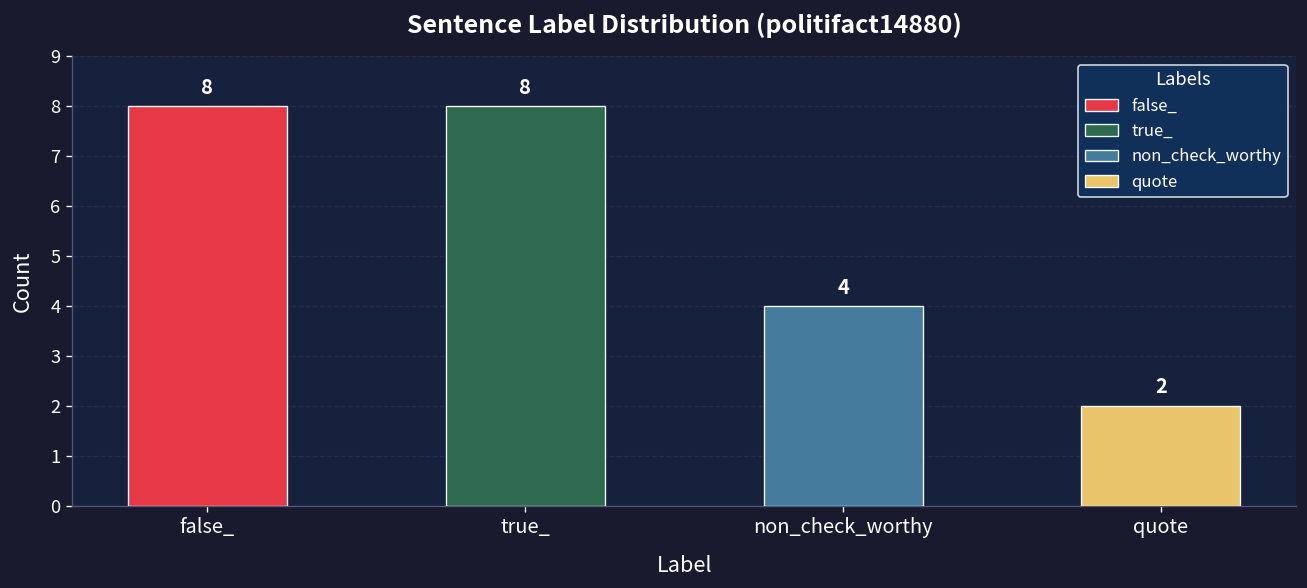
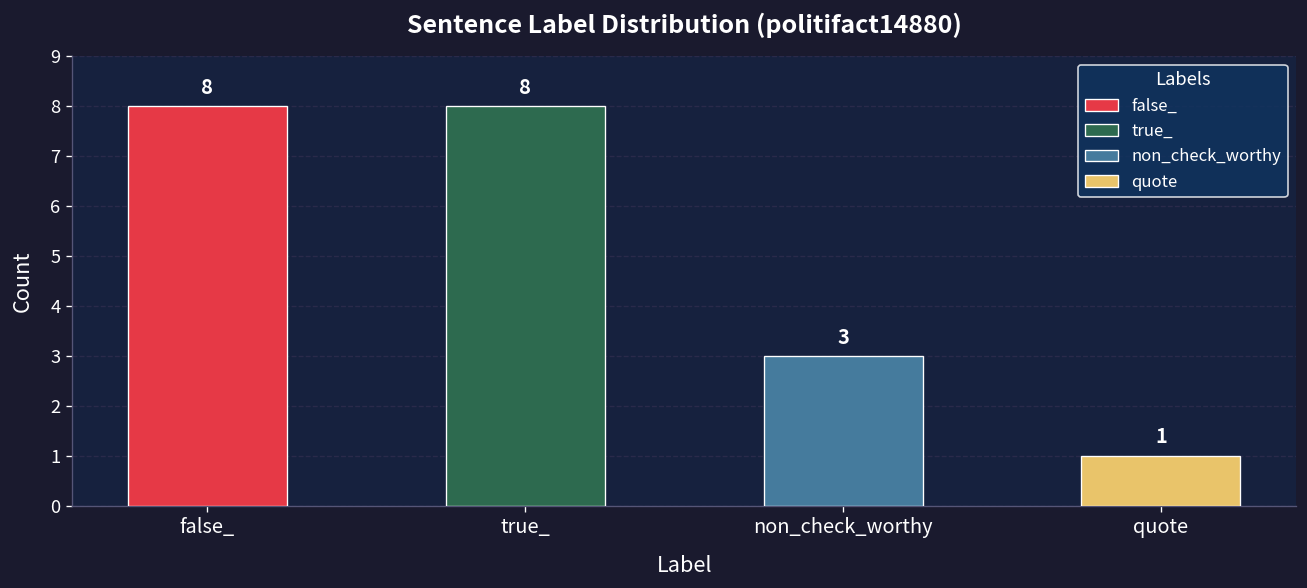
  {
    "true_": {
      "true_": 8
    },
    "non_check_worthy": {
-     "non_check_worthy": 4
+     "non_check_worthy": 3
    },
    "quote": {
-     "quote": 2
+     "quote": 1
    }
  }
